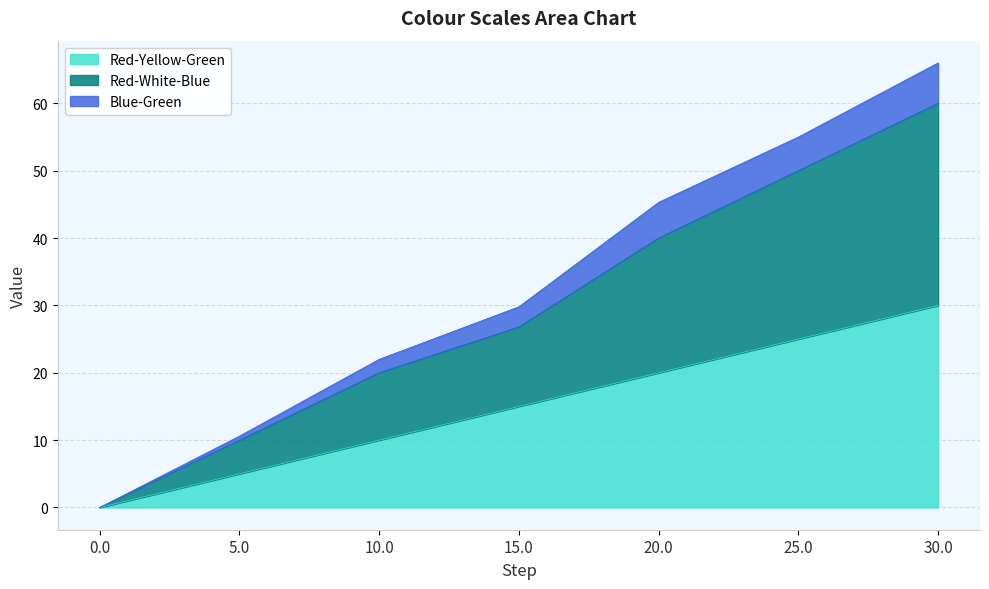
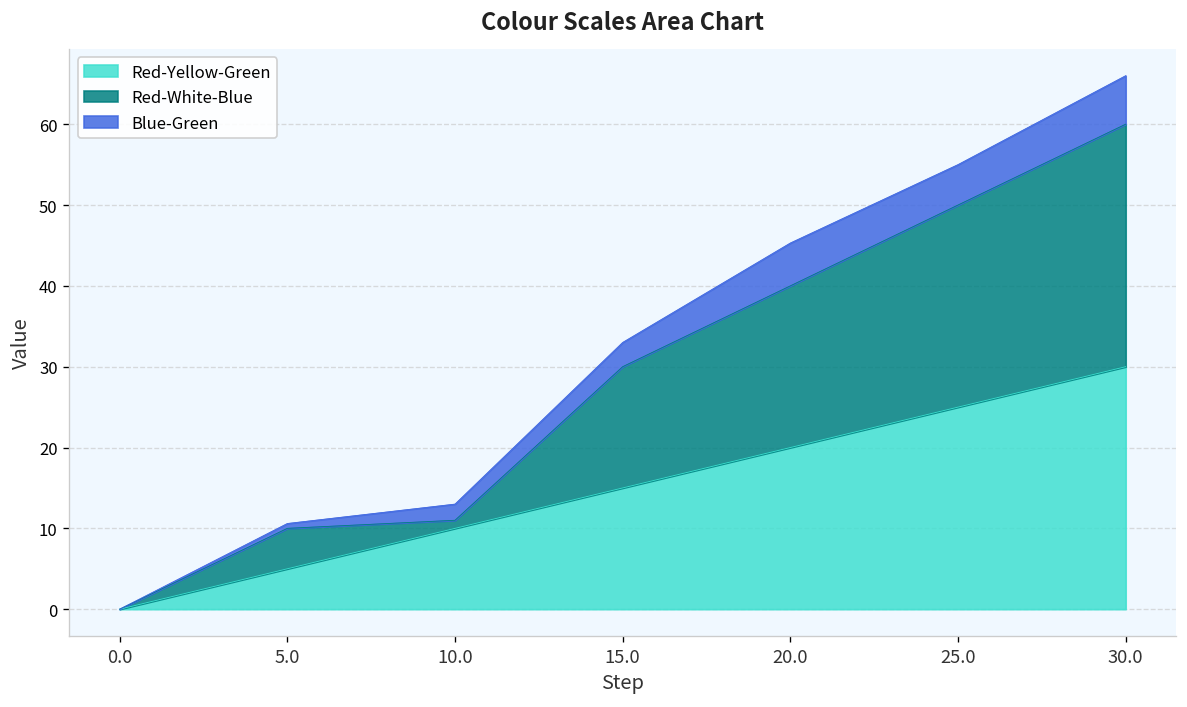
  {
    "Red-Yellow-Green": {
      "5.0": 5,
      "10.0": 10,
      "15.0": 15,
      "20.0": 20,
      "25.0": 25,
      "30.0": 30
    },
    "Red-White-Blue": {
      "5.0": 5,
-     "10.0": 10,
-     "15.0": 12,
+     "10.0": 1,
+     "15.0": 15,
      "20.0": 20,
      "25.0": 25,
      "30.0": 30
    },
    "Blue-Green": {
      "5.0": 1,
      "10.0": 2,
      "15.0": 3,
      "20.0": 5,
      "25.0": 5,
      "30.0": 6
    }
  }
